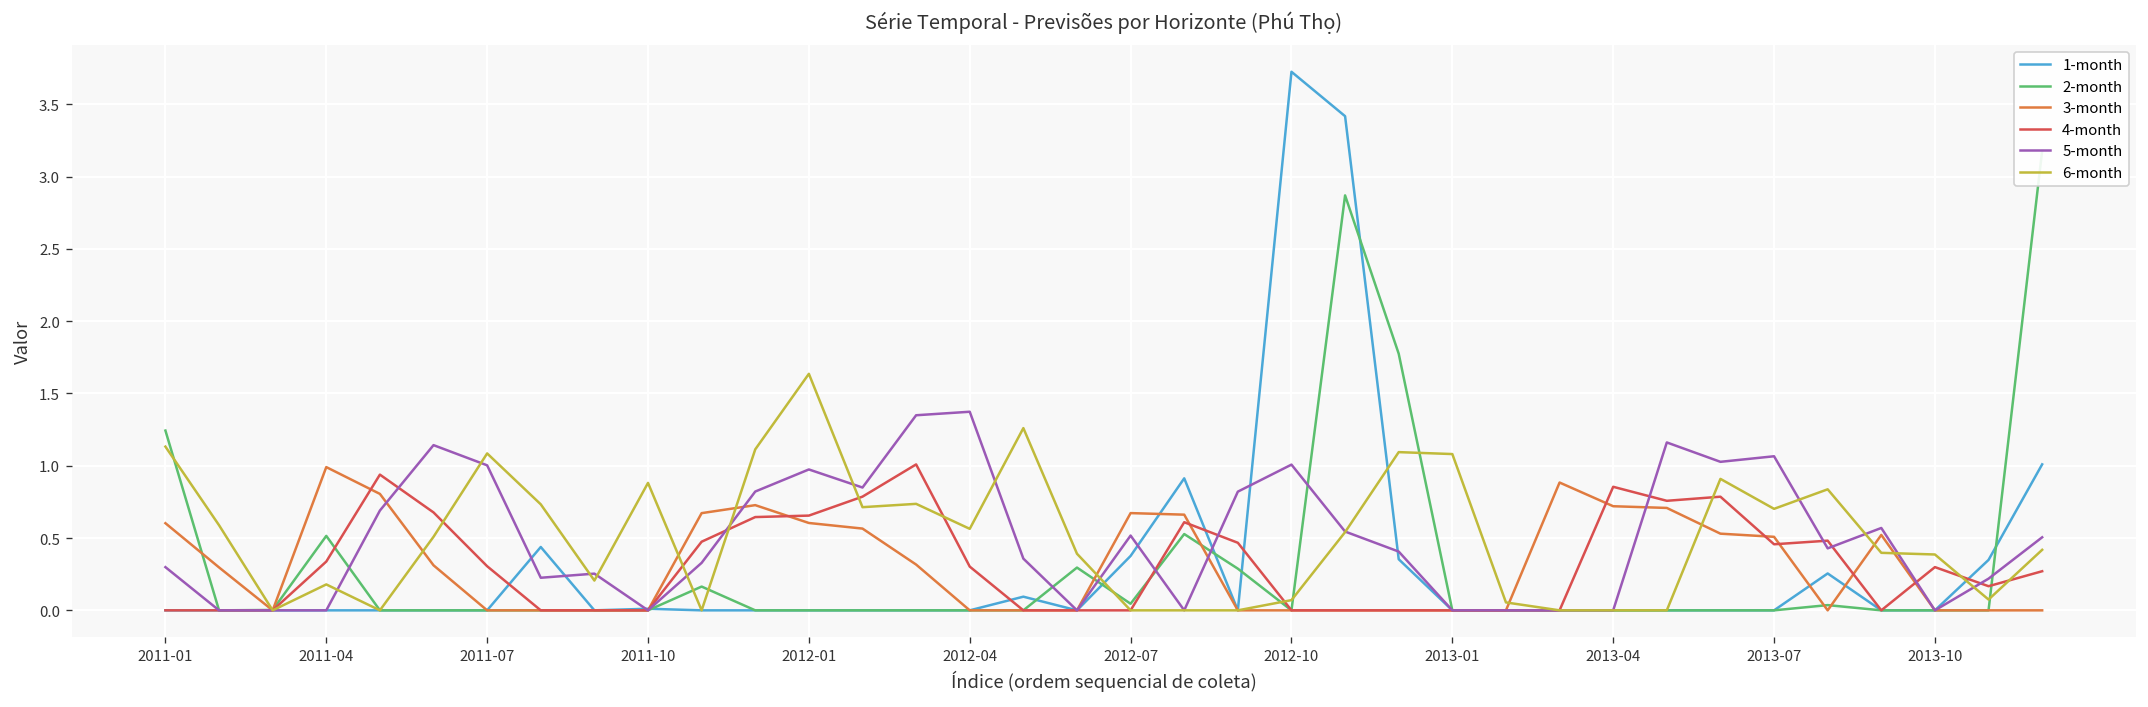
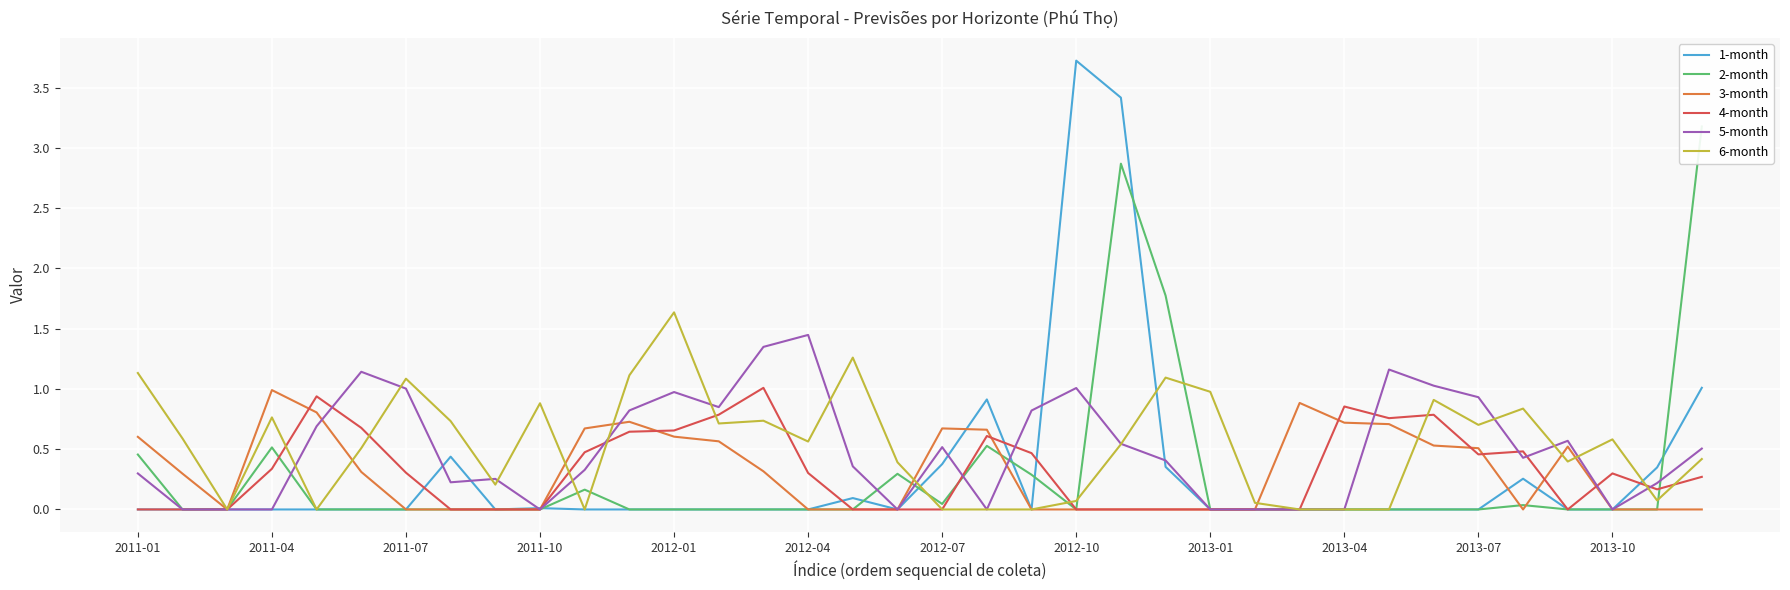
  {
    "1-month": {
      "2012-07": 0.38,
      "2012-10": 3.72
    },
    "2-month": {
-     "2011-01": 1.24,
+     "2011-01": 0.46,
      "2011-04": 0.51,
      "2012-07": 0.05
    },
    "5-month": {
      "2011-01": 0.30,
      "2011-07": 1.00,
      "2012-01": 0.97,
-     "2012-04": 1.37,
+     "2012-04": 1.45,
      "2012-07": 0.52,
      "2012-10": 1.01,
-     "2013-07": 1.07
+     "2013-07": 0.93
    },
    "6-month": {
      "2011-01": 1.13,
-     "2011-04": 0.18,
+     "2011-04": 0.76,
      "2011-07": 1.09,
      "2011-10": 0.88,
      "2012-01": 1.64,
      "2012-04": 0.56,
      "2012-10": 0.07,
-     "2013-01": 1.08,
+     "2013-01": 0.98,
      "2013-07": 0.70,
-     "2013-10": 0.39
+     "2013-10": 0.58
    }
  }
